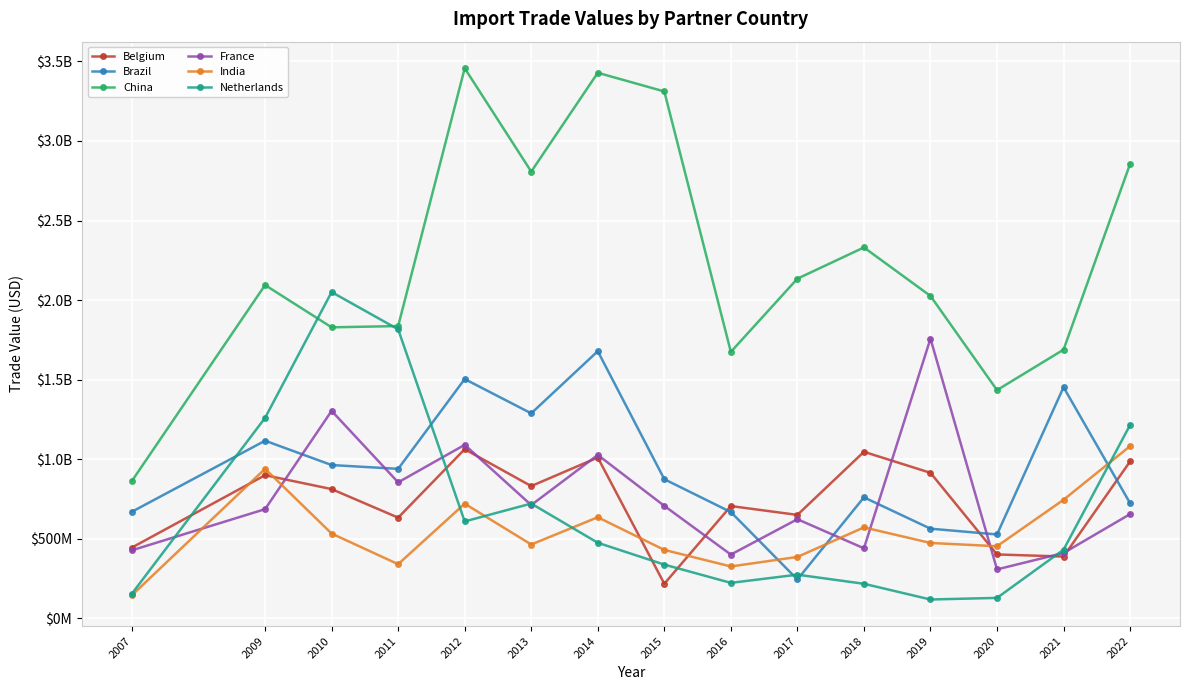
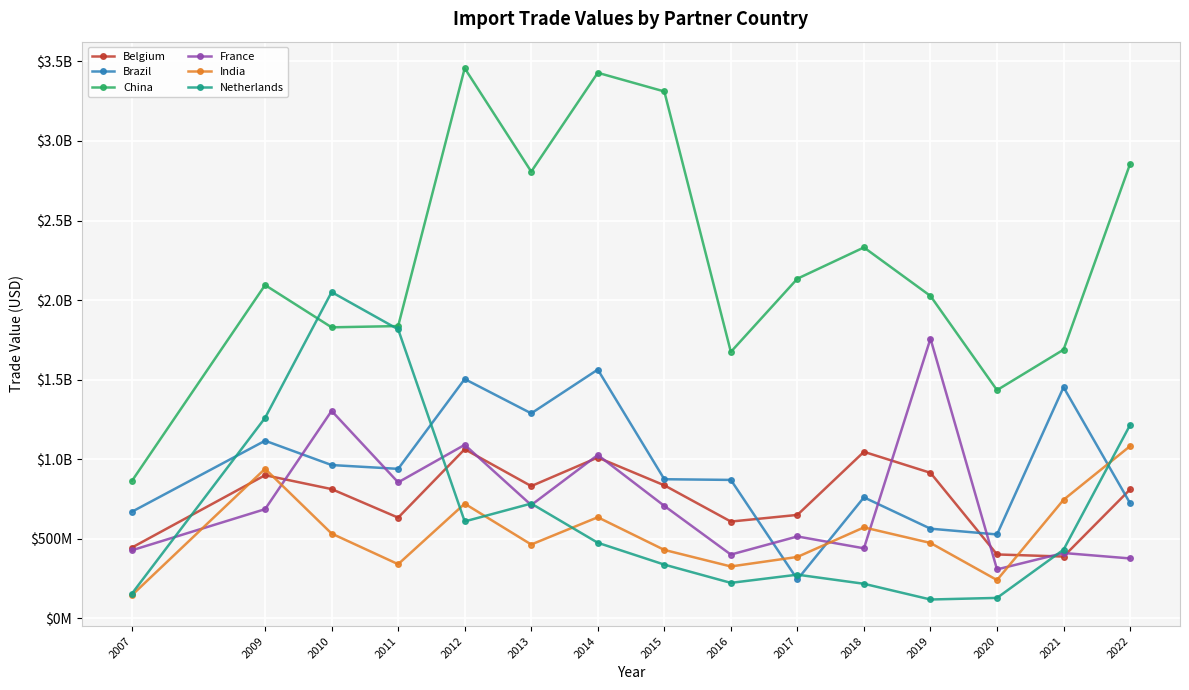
  {
    "Belgium": {
      "2007": "$450000000",
      "2009": "$900000000",
      "2010": "$810000000",
      "2011": "$630000000",
      "2012": "$1060000000",
      "2013": "$830000000",
-     "2015": "$220000000",
-     "2016": "$710000000",
+     "2015": "$840000000",
+     "2016": "$610000000",
      "2017": "$650000000",
      "2018": "$1050000000",
      "2019": "$920000000",
      "2020": "$400000000",
      "2021": "$390000000",
-     "2022": "$990000000"
+     "2022": "$810000000"
    },
    "Brazil": {
      "2007": "$670000000",
      "2009": "$1120000000",
      "2010": "$960000000",
      "2011": "$940000000",
      "2012": "$1500000000",
      "2013": "$1290000000",
-     "2014": "$1680000000",
+     "2014": "$1560000000",
      "2015": "$870000000",
-     "2016": "$670000000",
+     "2016": "$870000000",
      "2017": "$250000000",
      "2018": "$760000000",
      "2019": "$560000000",
      "2020": "$530000000",
      "2021": "$1450000000",
      "2022": "$720000000"
    },
    "France": {
      "2007": "$430000000",
      "2009": "$690000000",
      "2010": "$1300000000",
      "2011": "$860000000",
      "2012": "$1090000000",
      "2015": "$710000000",
      "2016": "$400000000",
-     "2017": "$620000000",
+     "2017": "$520000000",
      "2018": "$440000000",
      "2019": "$1760000000",
      "2020": "$310000000",
      "2021": "$410000000",
-     "2022": "$660000000"
+     "2022": "$380000000"
    },
    "India": {
      "2009": "$940000000",
      "2010": "$530000000",
      "2011": "$340000000",
      "2012": "$720000000",
      "2013": "$460000000",
      "2014": "$640000000",
      "2015": "$430000000",
      "2016": "$330000000",
      "2017": "$390000000",
      "2018": "$570000000",
      "2019": "$470000000",
-     "2020": "$450000000",
+     "2020": "$240000000",
      "2021": "$750000000",
      "2022": "$1080000000"
    }
  }
